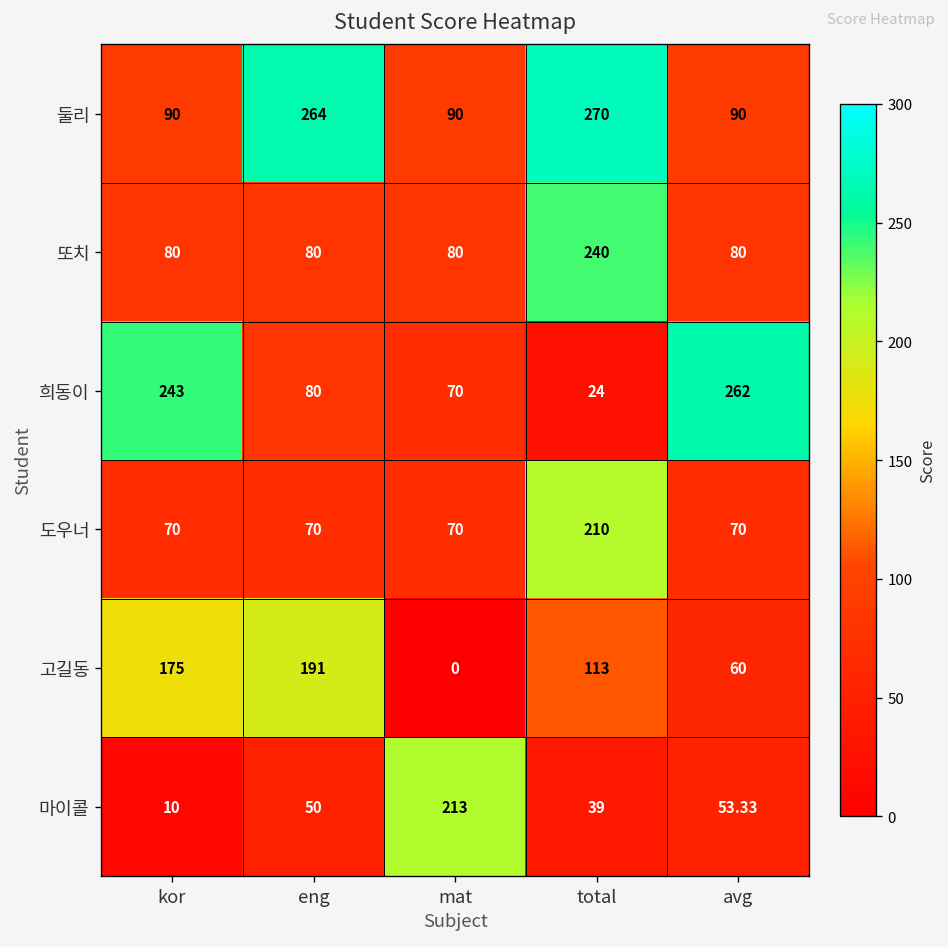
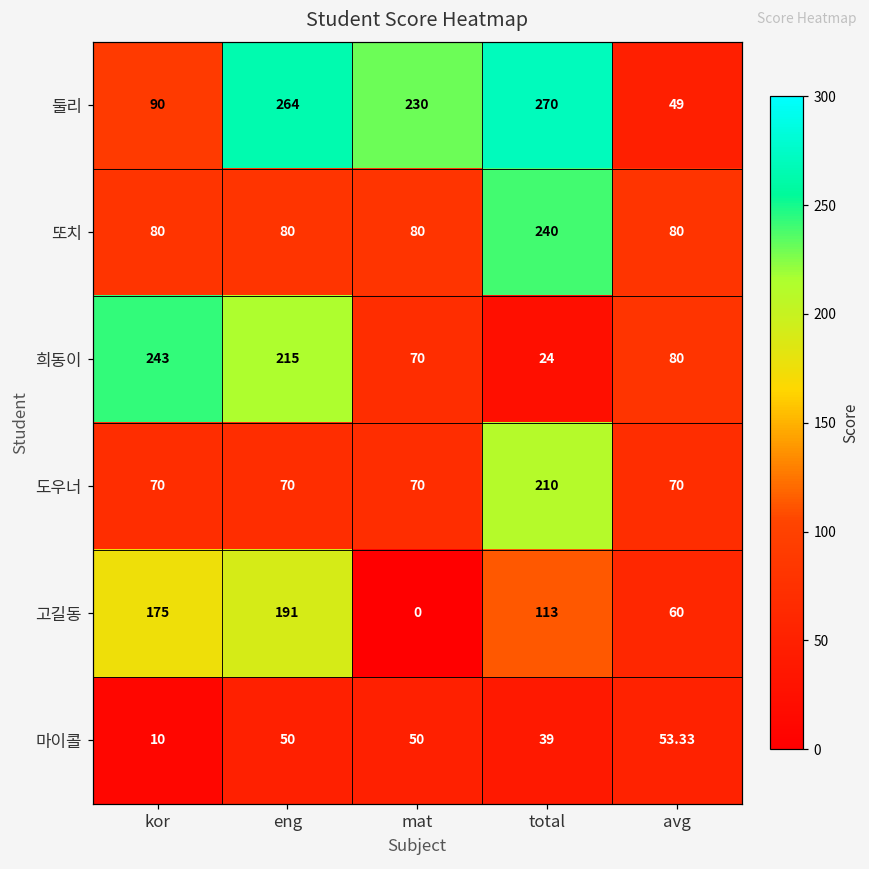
  {
    "둘리": {
      "kor": 90,
      "eng": 264,
-     "mat": 90,
+     "mat": 230,
      "total": 270,
-     "avg": 90
+     "avg": 49
    },
    "또치": {
      "kor": 80,
      "eng": 80,
      "mat": 80,
      "total": 240,
      "avg": 80
    },
    "희동이": {
      "kor": 243,
-     "eng": 80,
+     "eng": 215,
      "mat": 70,
      "total": 24,
-     "avg": 262
+     "avg": 80
    },
    "도우너": {
      "kor": 70,
      "eng": 70,
      "mat": 70,
      "total": 210,
      "avg": 70
    },
    "고길동": {
      "kor": 175,
      "eng": 191,
      "mat": 0,
      "total": 113,
      "avg": 60
    },
    "마이콜": {
      "kor": 10,
      "eng": 50,
-     "mat": 213,
+     "mat": 50,
      "total": 39,
      "avg": 53.33
    }
  }
